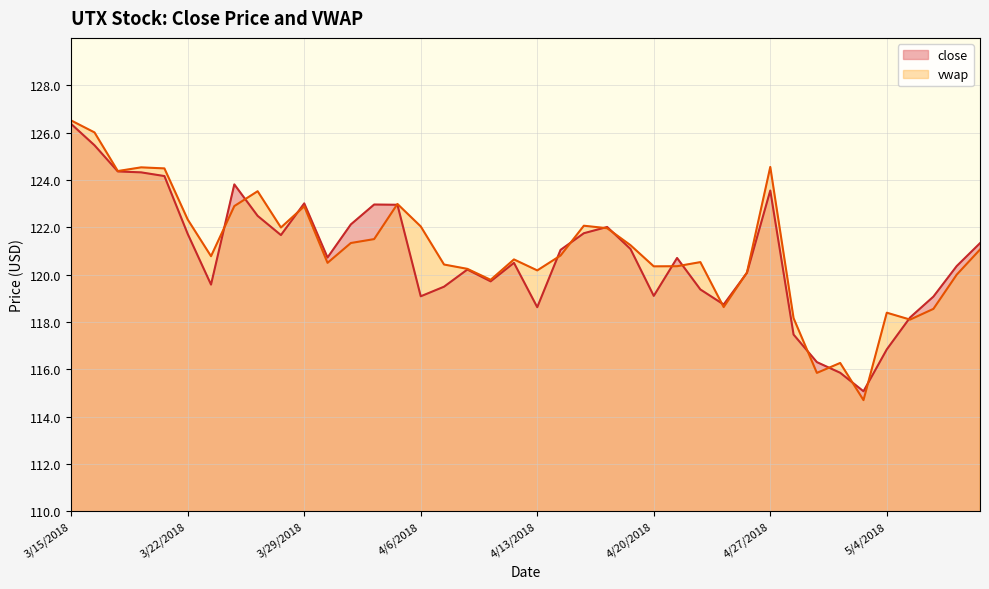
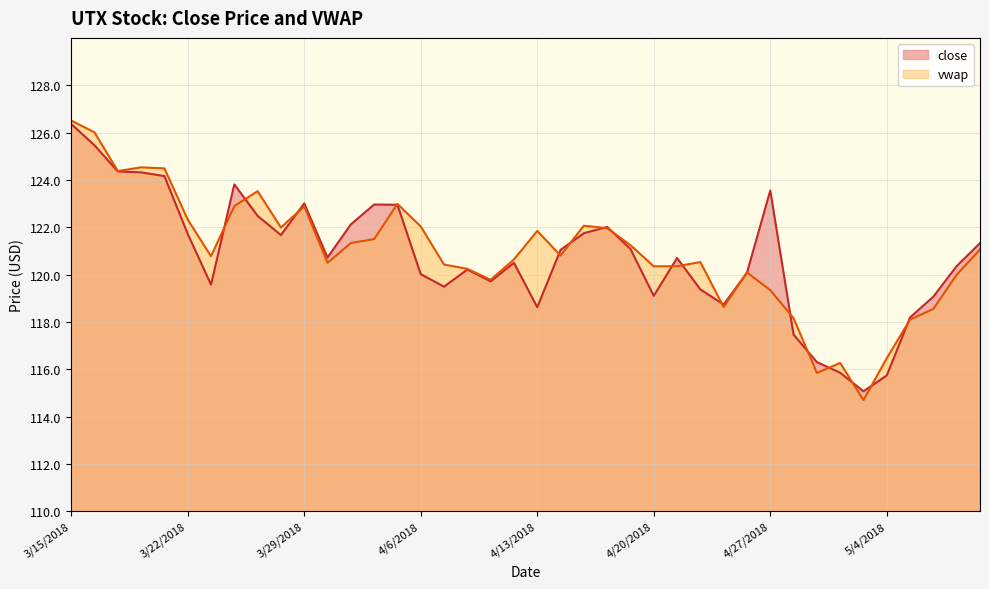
  {
    "close": {
      "3/15/2018": 126.4,
      "3/22/2018": 121.7,
      "3/29/2018": 123.0,
-     "4/6/2018": 119.1,
+     "4/6/2018": 120.0,
      "4/13/2018": 118.6,
      "4/20/2018": 119.1,
      "4/27/2018": 123.6,
-     "5/4/2018": 116.8
+     "5/4/2018": 115.7
    },
    "vwap": {
      "3/15/2018": 126.5,
      "3/22/2018": 122.3,
      "3/29/2018": 122.9,
      "4/6/2018": 122.0,
-     "4/13/2018": 120.2,
+     "4/13/2018": 121.8,
      "4/20/2018": 120.3,
-     "4/27/2018": 124.5,
-     "5/4/2018": 118.4
+     "4/27/2018": 119.3,
+     "5/4/2018": 116.5
    }
  }
